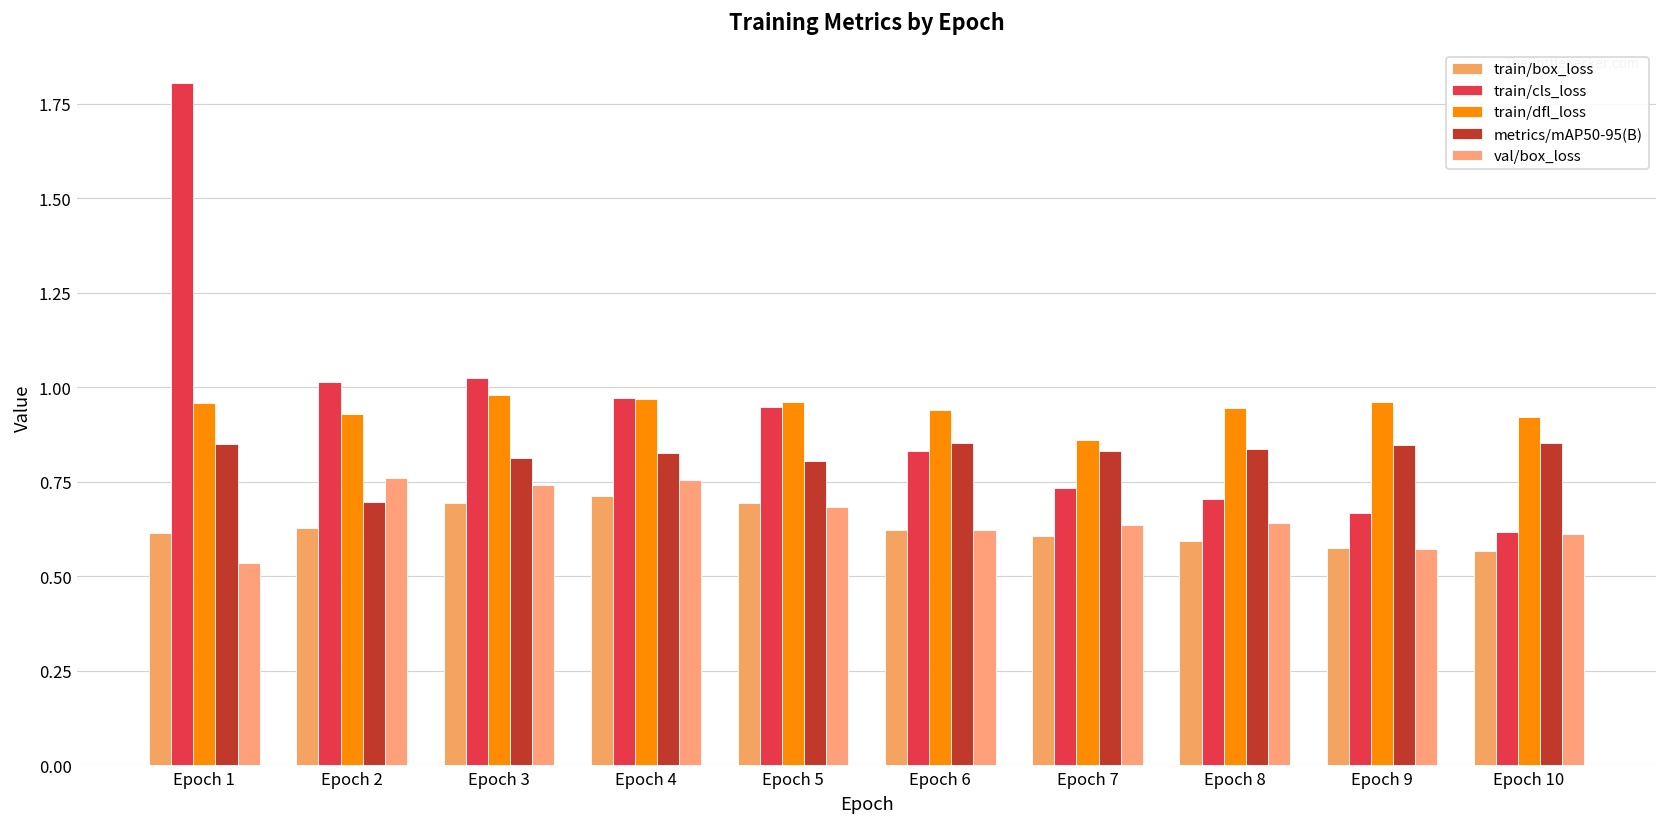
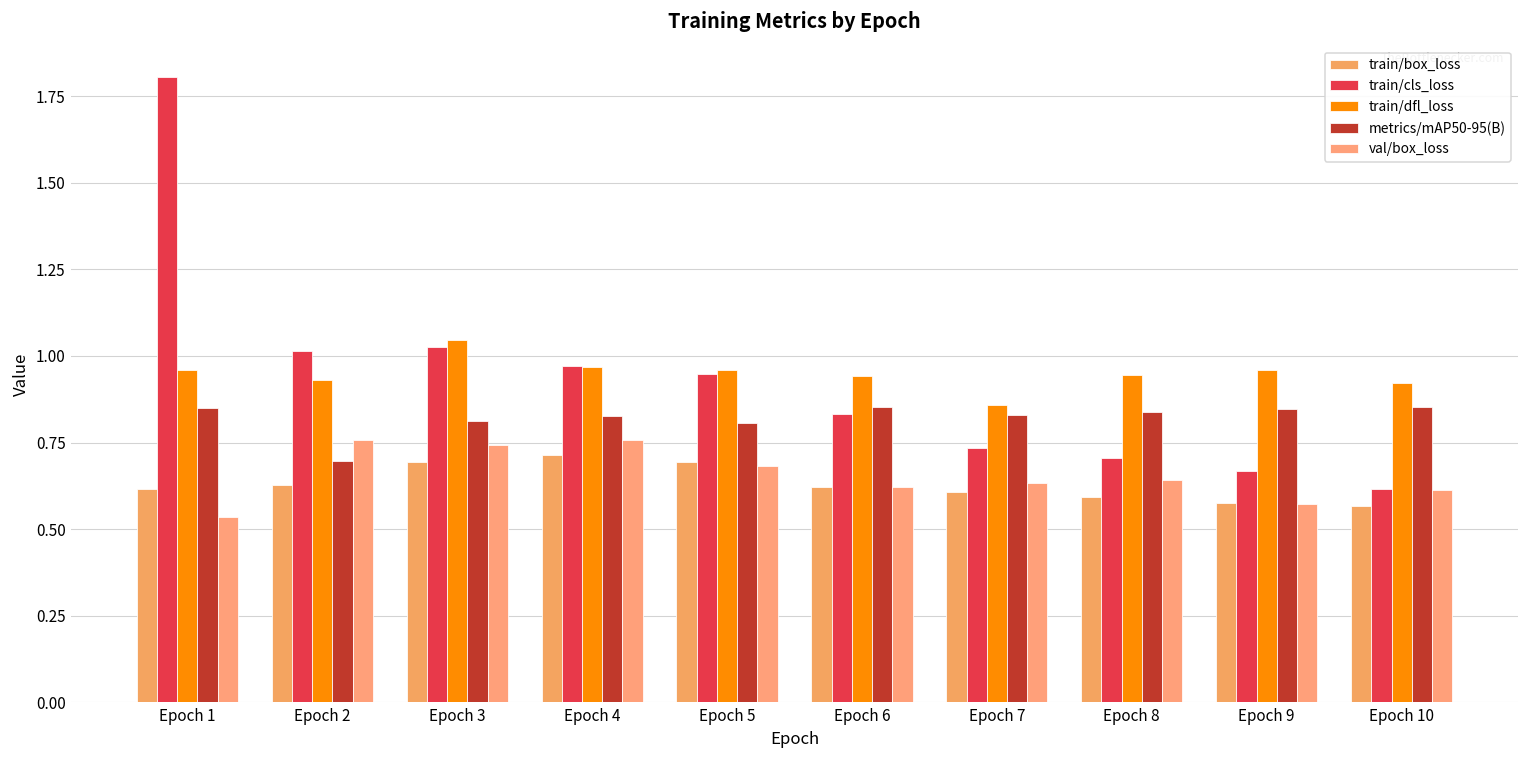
  {
    "train/dfl_loss": {
      "Epoch 1": 0.96,
      "Epoch 2": 0.93,
-     "Epoch 3": 0.98,
+     "Epoch 3": 1.05,
      "Epoch 4": 0.97,
      "Epoch 5": 0.96,
      "Epoch 6": 0.94,
      "Epoch 7": 0.86,
      "Epoch 8": 0.95,
      "Epoch 9": 0.96,
      "Epoch 10": 0.92
    }
  }
